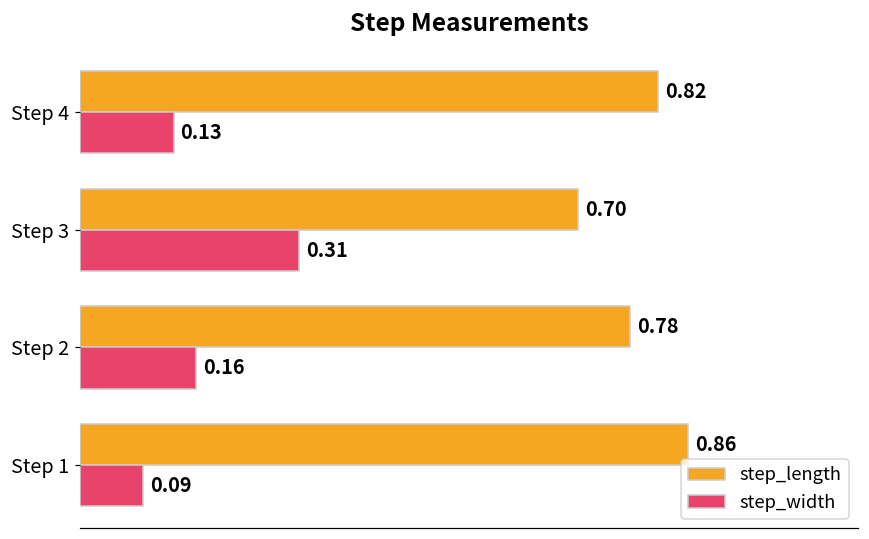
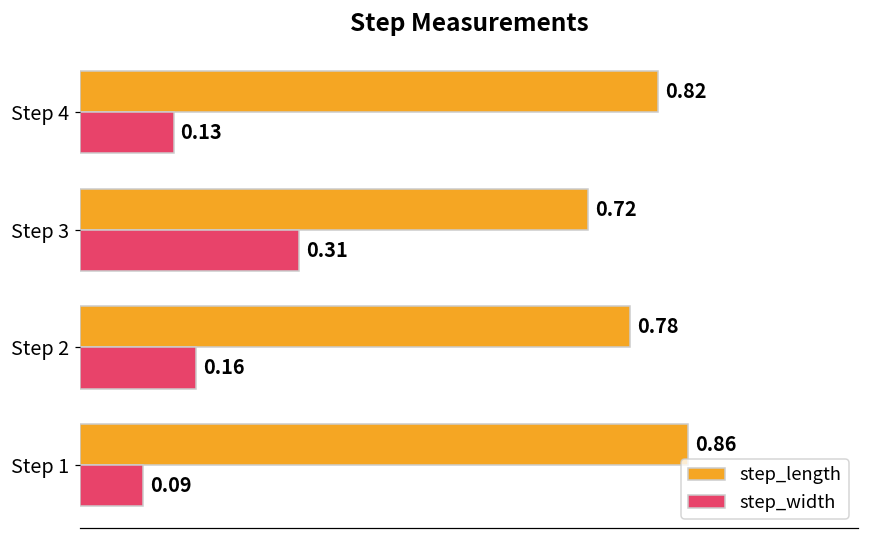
  {
    "step_length": {
      "Step 4": 0.82,
-     "Step 3": 0.70,
+     "Step 3": 0.72,
      "Step 2": 0.78,
      "Step 1": 0.86
    },
    "step_width": {
      "Step 4": 0.13,
      "Step 3": 0.31,
      "Step 2": 0.16,
      "Step 1": 0.09
    }
  }
